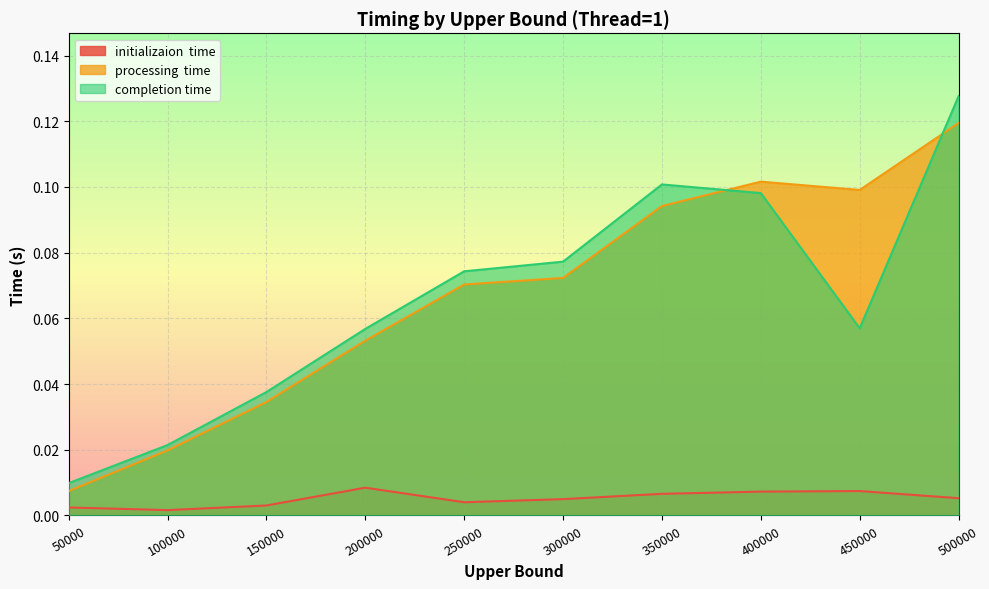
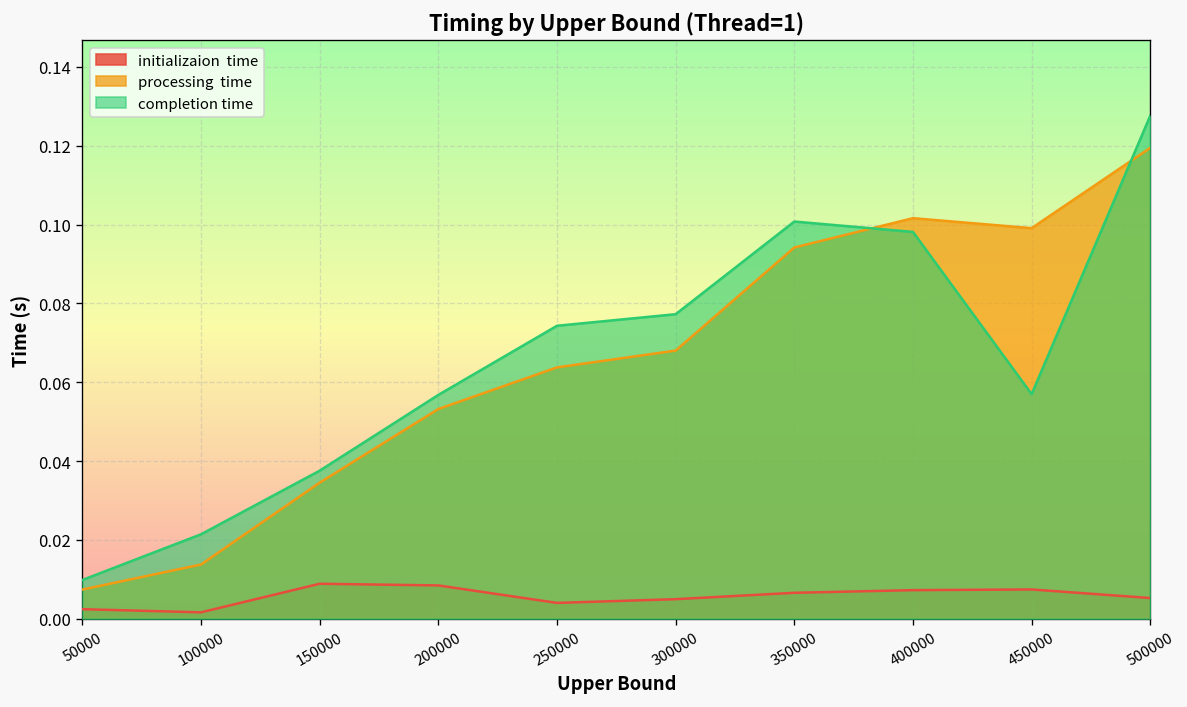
  {
    "initializaion time": {
      "50000": 0.002,
      "100000": 0.002,
-     "150000": 0.003,
+     "150000": 0.009,
      "200000": 0.008,
      "250000": 0.004,
      "300000": 0.005,
      "350000": 0.007,
      "400000": 0.007,
      "450000": 0.007,
      "500000": 0.005
    },
    "processing time": {
      "50000": 0.007,
-     "100000": 0.020,
+     "100000": 0.014,
      "150000": 0.035,
      "200000": 0.053,
-     "250000": 0.070,
-     "300000": 0.072,
+     "250000": 0.064,
+     "300000": 0.068,
      "350000": 0.094,
      "400000": 0.102,
      "450000": 0.099,
      "500000": 0.119
    },
    "completion time": {
      "50000": 0.010,
      "100000": 0.021,
      "150000": 0.038,
      "200000": 0.057,
      "250000": 0.074,
      "300000": 0.077,
      "350000": 0.101,
      "400000": 0.098,
      "450000": 0.057,
      "500000": 0.128
    }
  }
